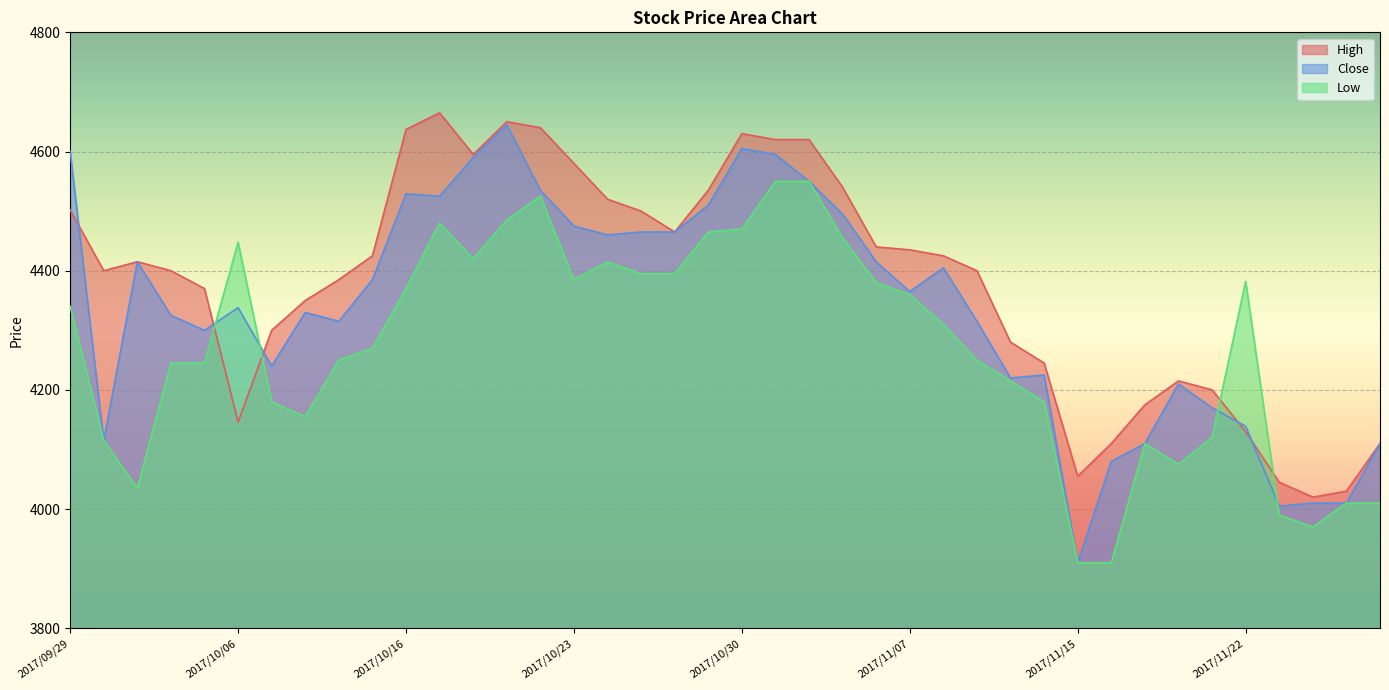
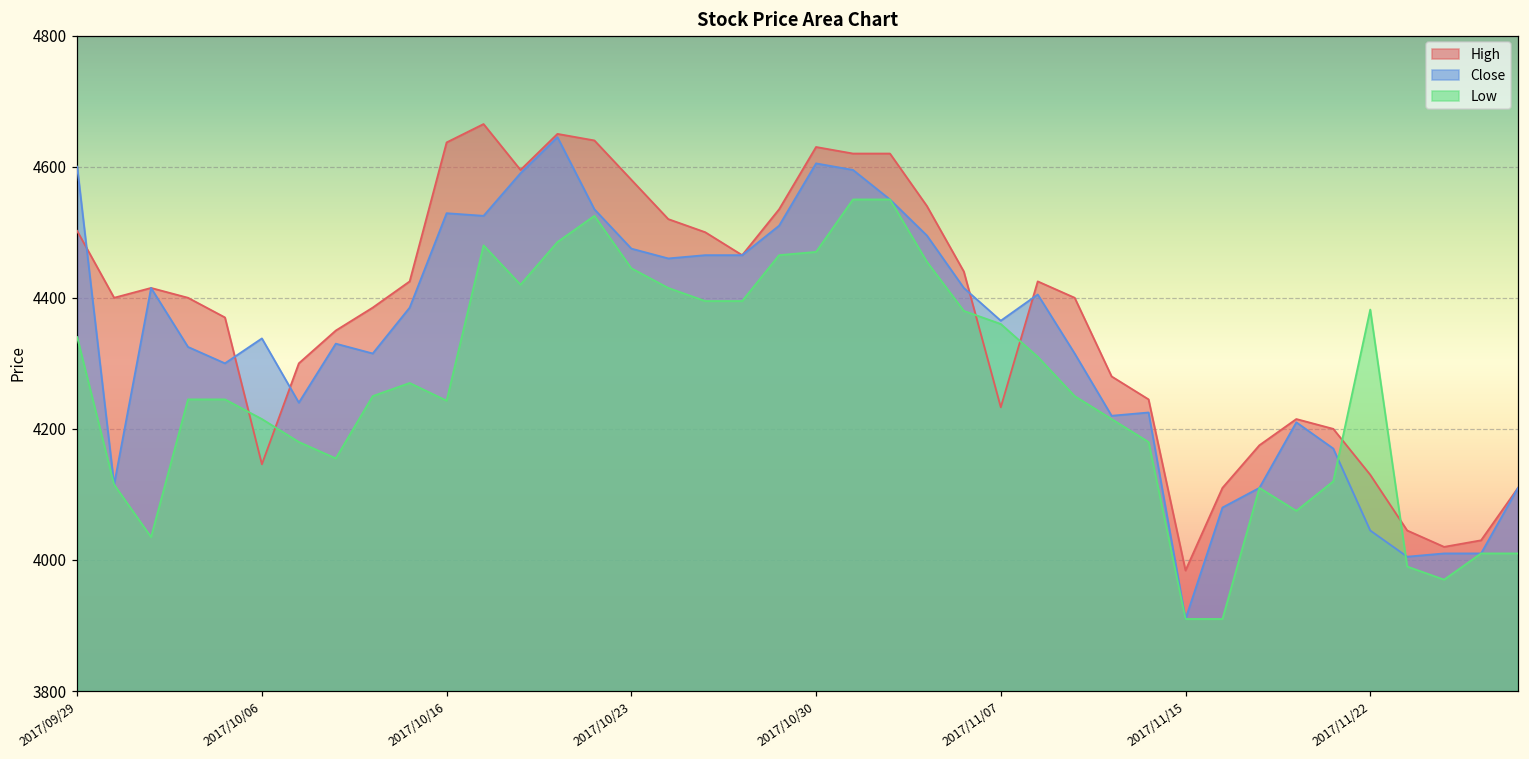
  {
    "High": {
      "2017/09/29": 4500,
      "2017/10/06": 4150,
      "2017/10/16": 4640,
      "2017/10/23": 4580,
      "2017/10/30": 4630,
-     "2017/11/07": 4440,
-     "2017/11/15": 4060,
+     "2017/11/07": 4230,
+     "2017/11/15": 3980,
      "2017/11/22": 4130
    },
    "Close": {
      "2017/09/29": 4600,
      "2017/10/06": 4340,
      "2017/10/16": 4530,
      "2017/10/23": 4480,
      "2017/10/30": 4610,
      "2017/11/07": 4370,
-     "2017/11/22": 4140
+     "2017/11/22": 4050
    },
    "Low": {
      "2017/09/29": 4340,
-     "2017/10/06": 4450,
-     "2017/10/16": 4370,
-     "2017/10/23": 4390,
+     "2017/10/06": 4220,
+     "2017/10/16": 4240,
+     "2017/10/23": 4450,
      "2017/10/30": 4470,
      "2017/11/07": 4360,
      "2017/11/22": 4380
    }
  }
